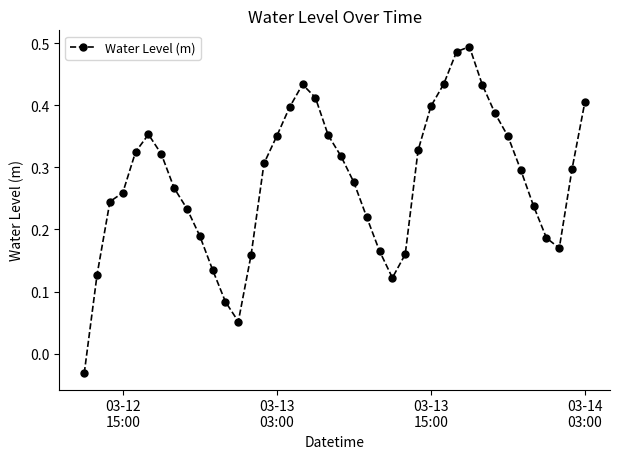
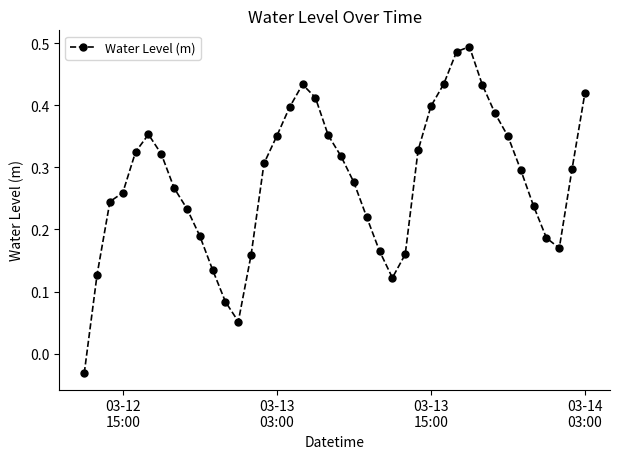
  {
    "03-12 15:00": 0.26,
    "03-13 03:00": 0.35,
    "03-13 15:00": 0.40,
-   "03-14 03:00": 0.41
+   "03-14 03:00": 0.42
  }
